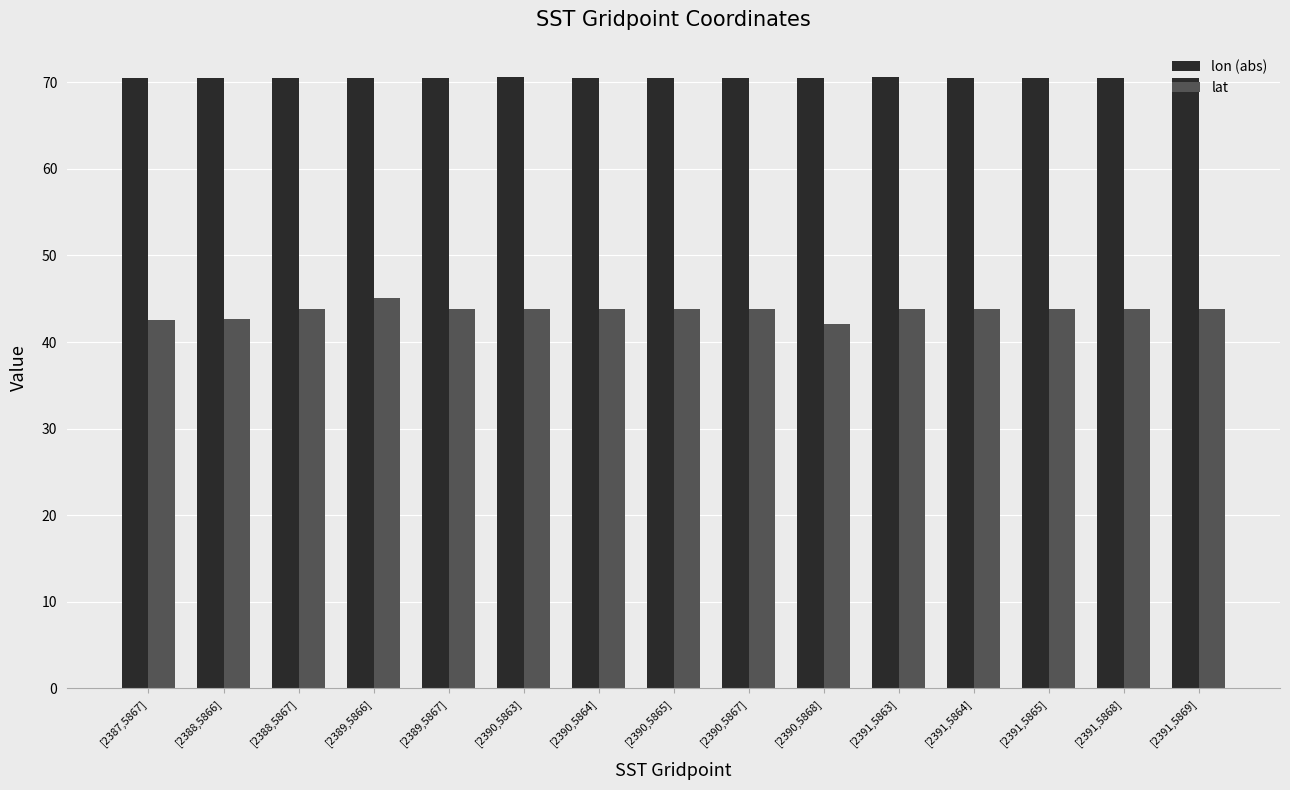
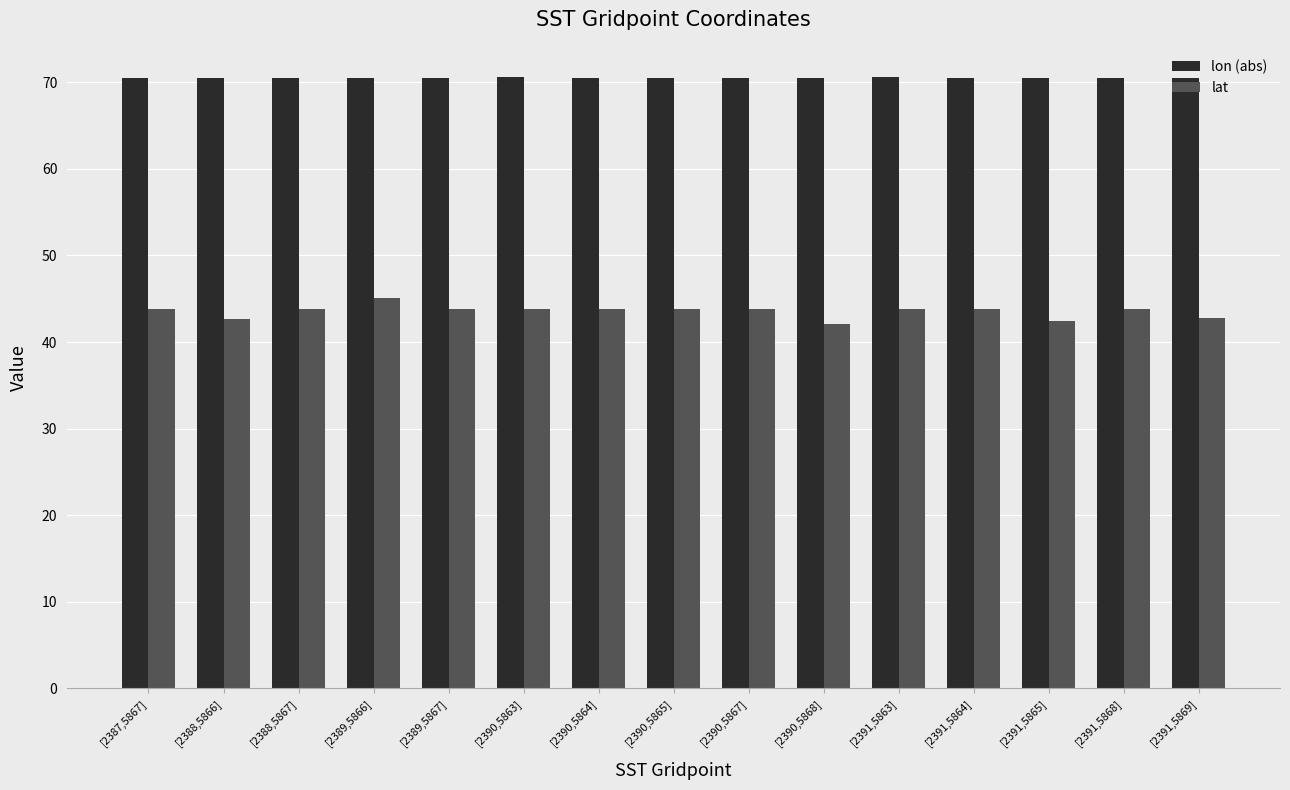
  {
    "lon (abs)": {
      "[2387,5867]": 71,
      "[2388,5866]": 71,
      "[2388,5867]": 71,
      "[2389,5866]": 71,
      "[2389,5867]": 71,
      "[2390,5863]": 71,
      "[2390,5864]": 71,
      "[2390,5865]": 71,
      "[2390,5867]": 71,
      "[2390,5868]": 70,
      "[2391,5863]": 71,
      "[2391,5864]": 71,
      "[2391,5865]": 71,
      "[2391,5868]": 70,
      "[2391,5869]": 70
    },
    "lat": {
-     "[2387,5867]": 43,
+     "[2387,5867]": 44,
      "[2388,5866]": 43,
      "[2388,5867]": 44,
      "[2389,5866]": 45,
      "[2389,5867]": 44,
      "[2390,5863]": 44,
      "[2390,5864]": 44,
      "[2390,5865]": 44,
      "[2390,5867]": 44,
      "[2390,5868]": 42,
      "[2391,5863]": 44,
      "[2391,5864]": 44,
-     "[2391,5865]": 44,
+     "[2391,5865]": 42,
      "[2391,5868]": 44,
-     "[2391,5869]": 44
+     "[2391,5869]": 43
    }
  }
